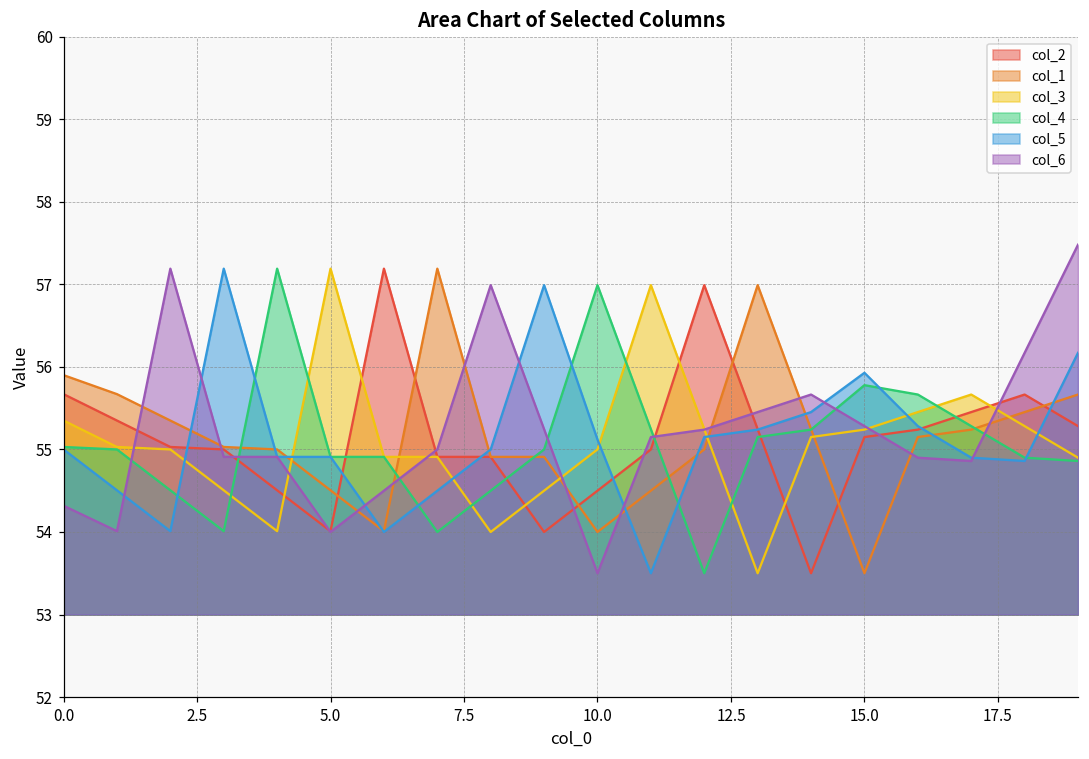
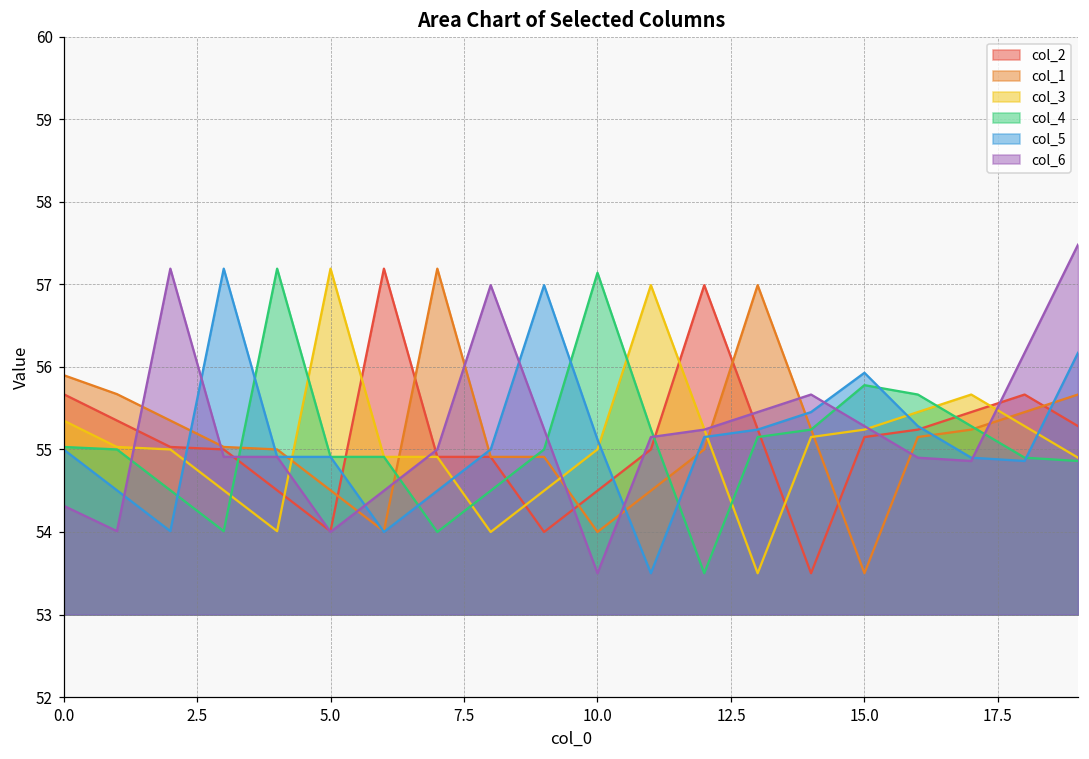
  {
    "col_4": {
-     "10.0": 57.0,
+     "10.0": 57.1,
      "15.0": 55.8
    },
    "col_5": {
      "10.0": 55.1,
      "15.0": 55.9
    },
    "col_6": {
      "0.0": 54.3,
      "10.0": 53.5,
      "15.0": 55.3
    }
  }
